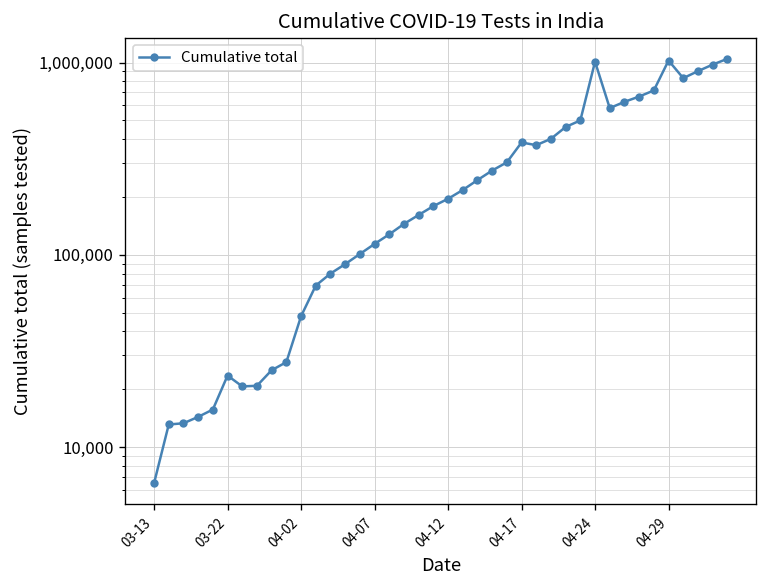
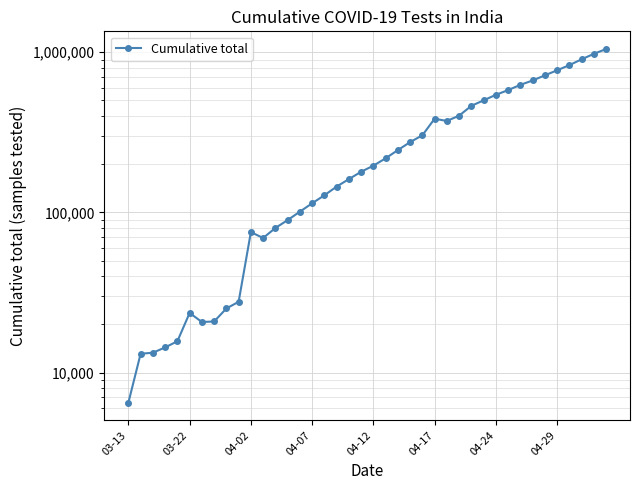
  {
    "03-13": "6,500",
    "03-22": "24,000",
-   "04-02": "48,000",
+   "04-02": "80,000",
    "04-07": "110,000",
    "04-12": "200,000",
    "04-17": "380,000",
-   "04-24": "1,000,000",
-   "04-29": "1,000,000"
+   "04-24": "540,000",
+   "04-29": "800,000"
  }
